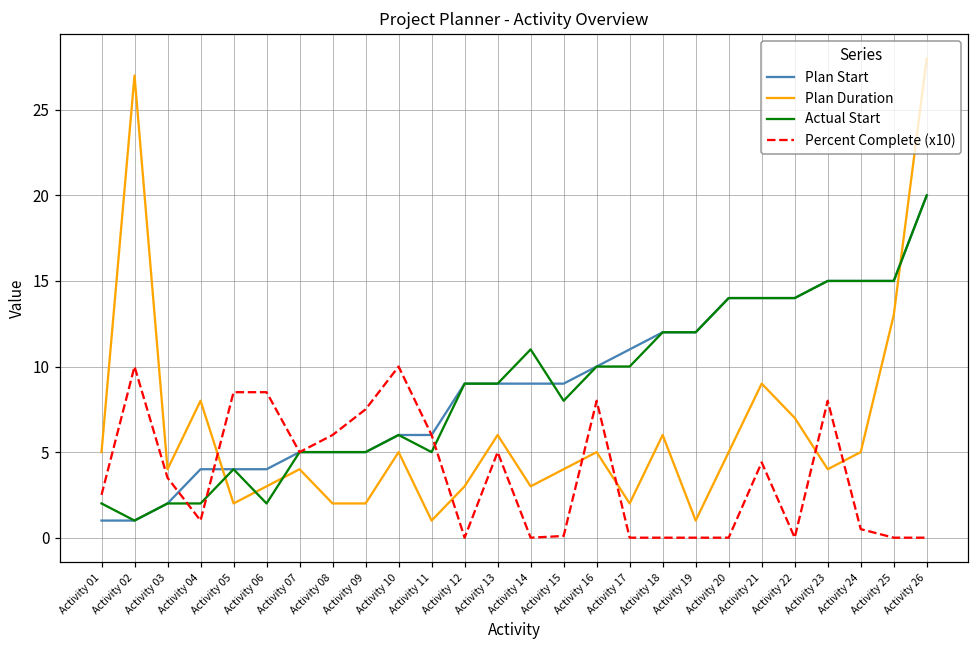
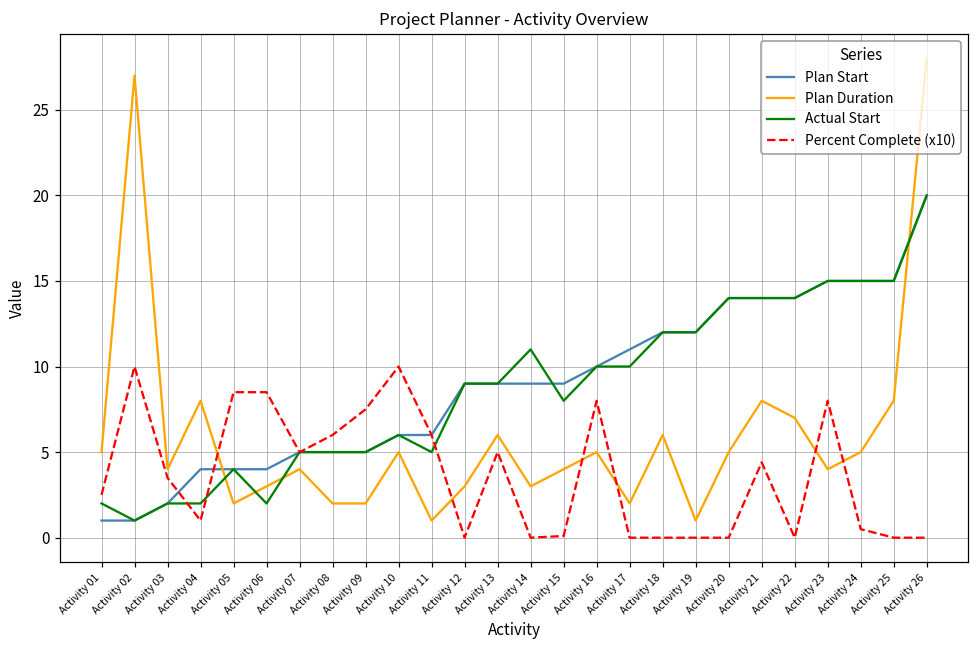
  {
    "Plan Start": {
      "Activity 01": 1,
      "Activity 04": 4,
      "Activity 06": 4,
      "Activity 14": 9,
      "Activity 15": 9,
      "Activity 17": 11
    },
    "Plan Duration": {
      "Activity 01": 5,
      "Activity 02": 27,
      "Activity 03": 4,
      "Activity 04": 8,
      "Activity 05": 2,
      "Activity 06": 3,
      "Activity 07": 4,
      "Activity 08": 2,
      "Activity 09": 2,
      "Activity 10": 5,
      "Activity 11": 1,
      "Activity 12": 3,
      "Activity 13": 6,
      "Activity 14": 3,
      "Activity 15": 4,
      "Activity 16": 5,
      "Activity 17": 2,
      "Activity 18": 6,
      "Activity 19": 1,
      "Activity 20": 5,
-     "Activity 21": 9,
+     "Activity 21": 8,
      "Activity 22": 7,
      "Activity 23": 4,
      "Activity 24": 5,
-     "Activity 25": 13
+     "Activity 25": 8
    },
    "Actual Start": {
      "Activity 01": 2,
      "Activity 04": 2,
      "Activity 06": 2,
      "Activity 11": 5,
      "Activity 14": 11,
      "Activity 15": 8,
      "Activity 17": 10
    },
    "Percent Complete (x10)": {
      "Activity 01": 2.5,
      "Activity 02": 10,
      "Activity 03": 3.5,
      "Activity 04": 1,
      "Activity 05": 8.5,
      "Activity 06": 8.5,
      "Activity 08": 6,
      "Activity 09": 7.5,
      "Activity 10": 10,
      "Activity 12": 0,
      "Activity 13": 5,
      "Activity 14": 0,
      "Activity 15": 0,
      "Activity 16": 8,
      "Activity 17": 0,
      "Activity 18": 0,
      "Activity 19": 0,
      "Activity 20": 0,
      "Activity 21": 4.4,
      "Activity 22": 0,
      "Activity 23": 8,
      "Activity 24": 0.5,
      "Activity 25": 0,
      "Activity 26": 0
    }
  }
